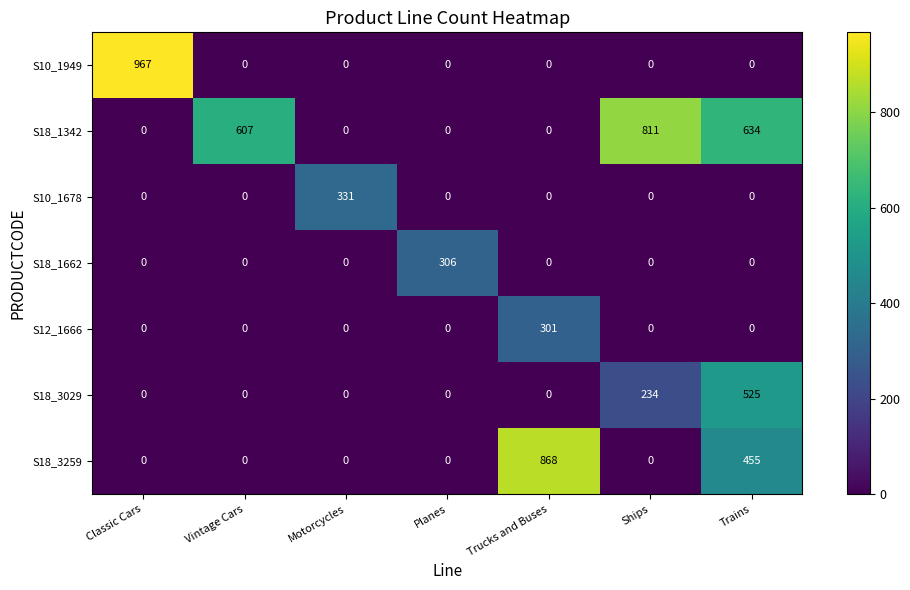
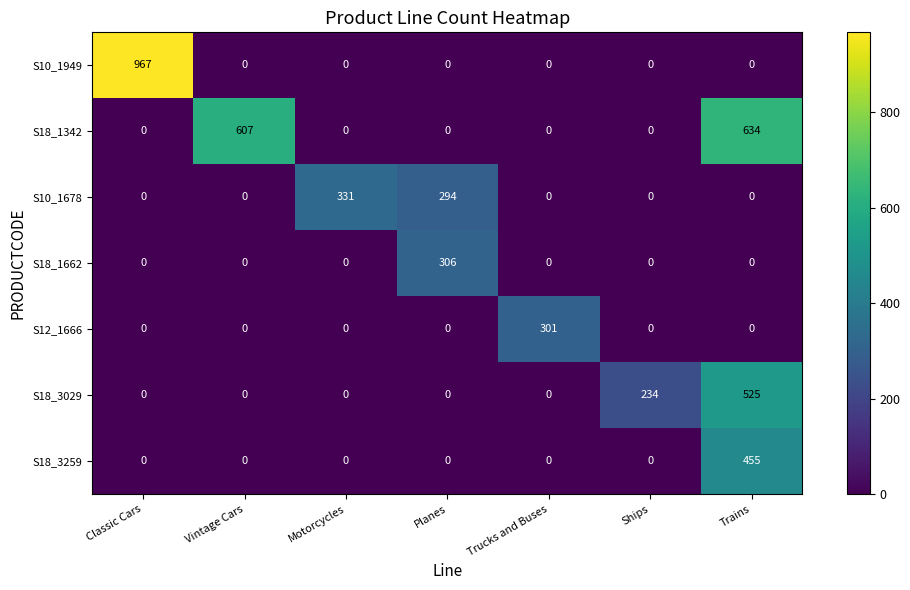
  {
    "S10_1949": {
      "Classic Cars": 967,
      "Vintage Cars": 0,
      "Motorcycles": 0,
      "Planes": 0,
      "Trucks and Buses": 0,
      "Ships": 0,
      "Trains": 0
    },
    "S18_1342": {
      "Classic Cars": 0,
      "Vintage Cars": 607,
      "Motorcycles": 0,
      "Planes": 0,
      "Trucks and Buses": 0,
-     "Ships": 811,
+     "Ships": 0,
      "Trains": 634
    },
    "S10_1678": {
      "Classic Cars": 0,
      "Vintage Cars": 0,
      "Motorcycles": 331,
-     "Planes": 0,
+     "Planes": 294,
      "Trucks and Buses": 0,
      "Ships": 0,
      "Trains": 0
    },
    "S18_1662": {
      "Classic Cars": 0,
      "Vintage Cars": 0,
      "Motorcycles": 0,
      "Planes": 306,
      "Trucks and Buses": 0,
      "Ships": 0,
      "Trains": 0
    },
    "S12_1666": {
      "Classic Cars": 0,
      "Vintage Cars": 0,
      "Motorcycles": 0,
      "Planes": 0,
      "Trucks and Buses": 301,
      "Ships": 0,
      "Trains": 0
    },
    "S18_3029": {
      "Classic Cars": 0,
      "Vintage Cars": 0,
      "Motorcycles": 0,
      "Planes": 0,
      "Trucks and Buses": 0,
      "Ships": 234,
      "Trains": 525
    },
    "S18_3259": {
      "Classic Cars": 0,
      "Vintage Cars": 0,
      "Motorcycles": 0,
      "Planes": 0,
-     "Trucks and Buses": 868,
+     "Trucks and Buses": 0,
      "Ships": 0,
      "Trains": 455
    }
  }
